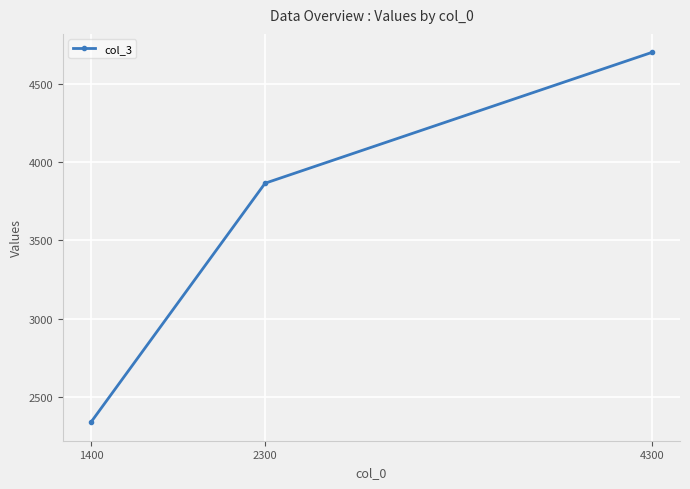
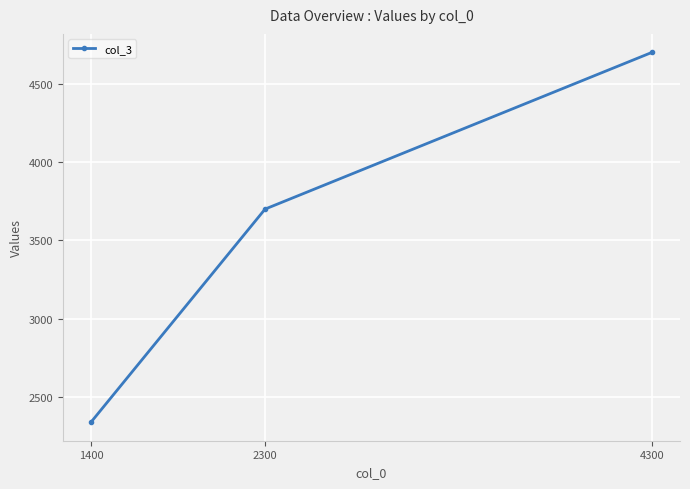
  {
    "1400": 2340,
-   "2300": 3870,
+   "2300": 3700,
    "4300": 4700
  }
